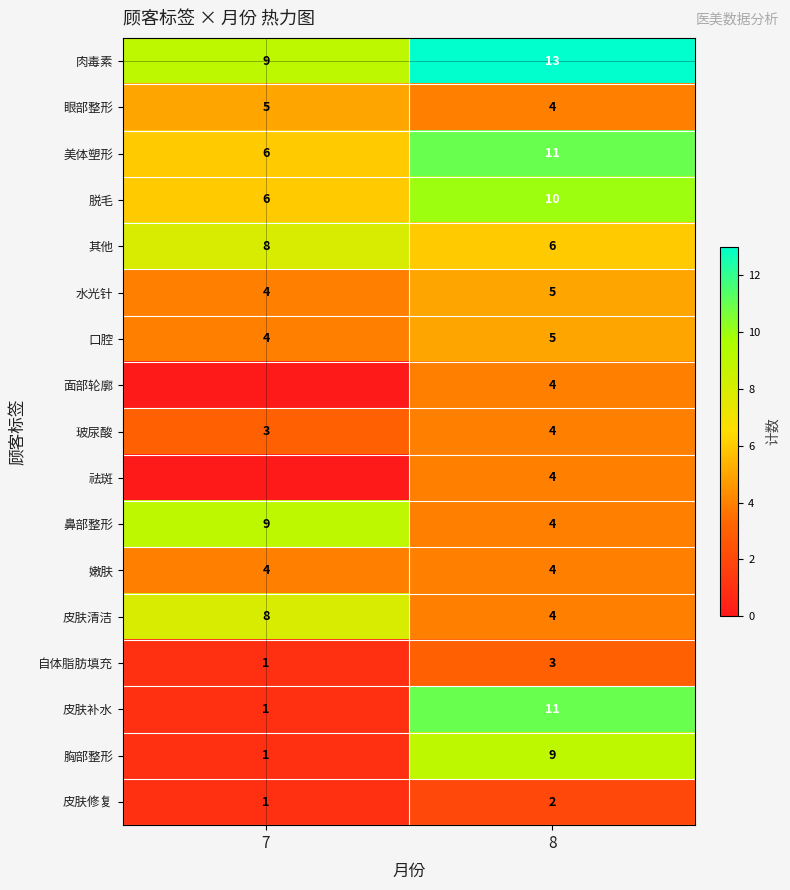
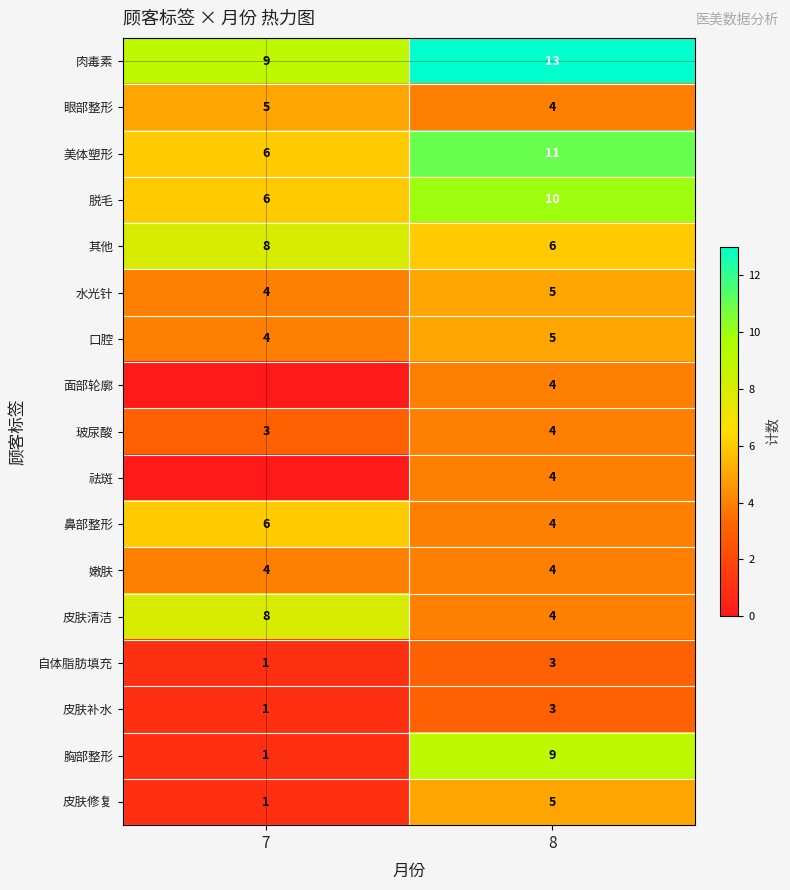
  {
    "肉毒素": {
      "7": 9,
      "8": 13
    },
    "眼部整形": {
      "7": 5,
      "8": 4
    },
    "美体塑形": {
      "7": 6,
      "8": 11
    },
    "脱毛": {
      "7": 6,
      "8": 10
    },
    "其他": {
      "7": 8,
      "8": 6
    },
    "水光针": {
      "7": 4,
      "8": 5
    },
    "口腔": {
      "7": 4,
      "8": 5
    },
    "面部轮廓": {
      "8": 4
    },
    "玻尿酸": {
      "7": 3,
      "8": 4
    },
    "祛斑": {
      "8": 4
    },
    "鼻部整形": {
-     "7": 9,
+     "7": 6,
      "8": 4
    },
    "嫩肤": {
      "7": 4,
      "8": 4
    },
    "皮肤清洁": {
      "7": 8,
      "8": 4
    },
    "自体脂肪填充": {
      "7": 1,
      "8": 3
    },
    "皮肤补水": {
      "7": 1,
-     "8": 11
+     "8": 3
    },
    "胸部整形": {
      "7": 1,
      "8": 9
    },
    "皮肤修复": {
      "7": 1,
-     "8": 2
+     "8": 5
    }
  }
